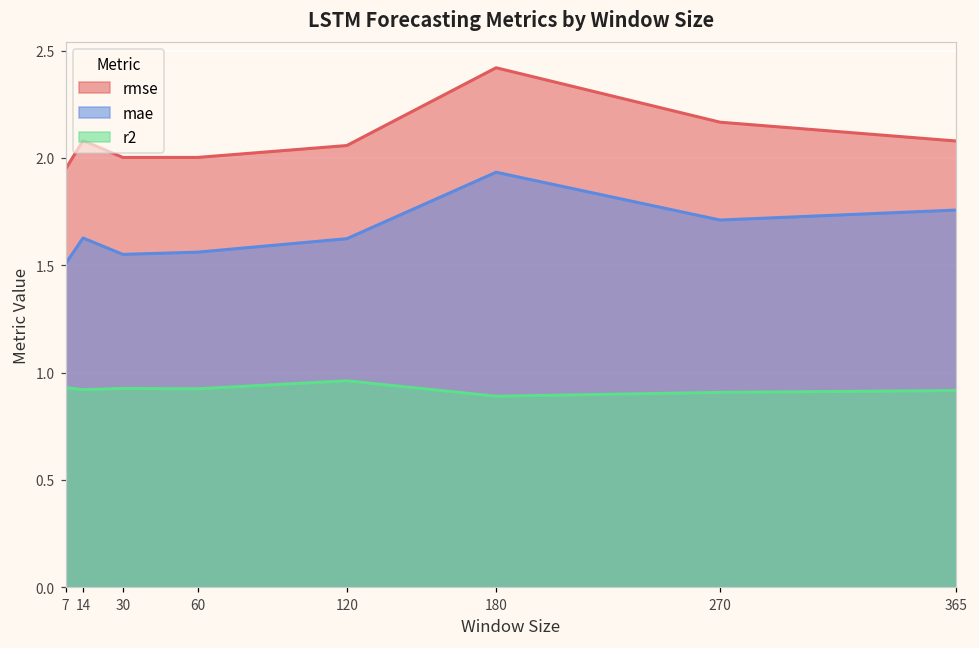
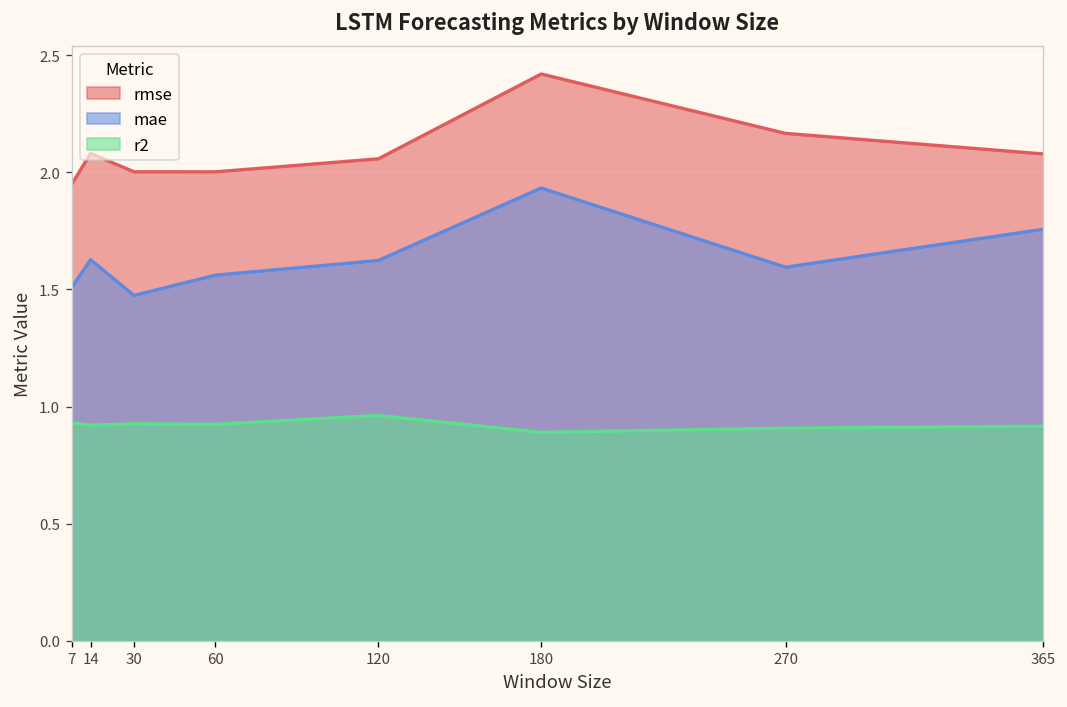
  {
    "rmse": {
      "7": 1.95,
      "30": 2.00,
      "60": 2.00,
      "120": 2.06,
      "180": 2.42,
      "270": 2.17,
      "365": 2.08
    },
    "mae": {
      "7": 1.51,
      "14": 1.63,
-     "30": 1.55,
+     "30": 1.47,
      "60": 1.56,
      "120": 1.62,
      "180": 1.93,
-     "270": 1.71,
+     "270": 1.60,
      "365": 1.76
    },
    "r2": {
      "7": 0.93,
      "14": 0.92,
      "30": 0.93,
      "60": 0.92,
      "120": 0.96,
      "180": 0.89,
      "270": 0.91,
      "365": 0.92
    }
  }
